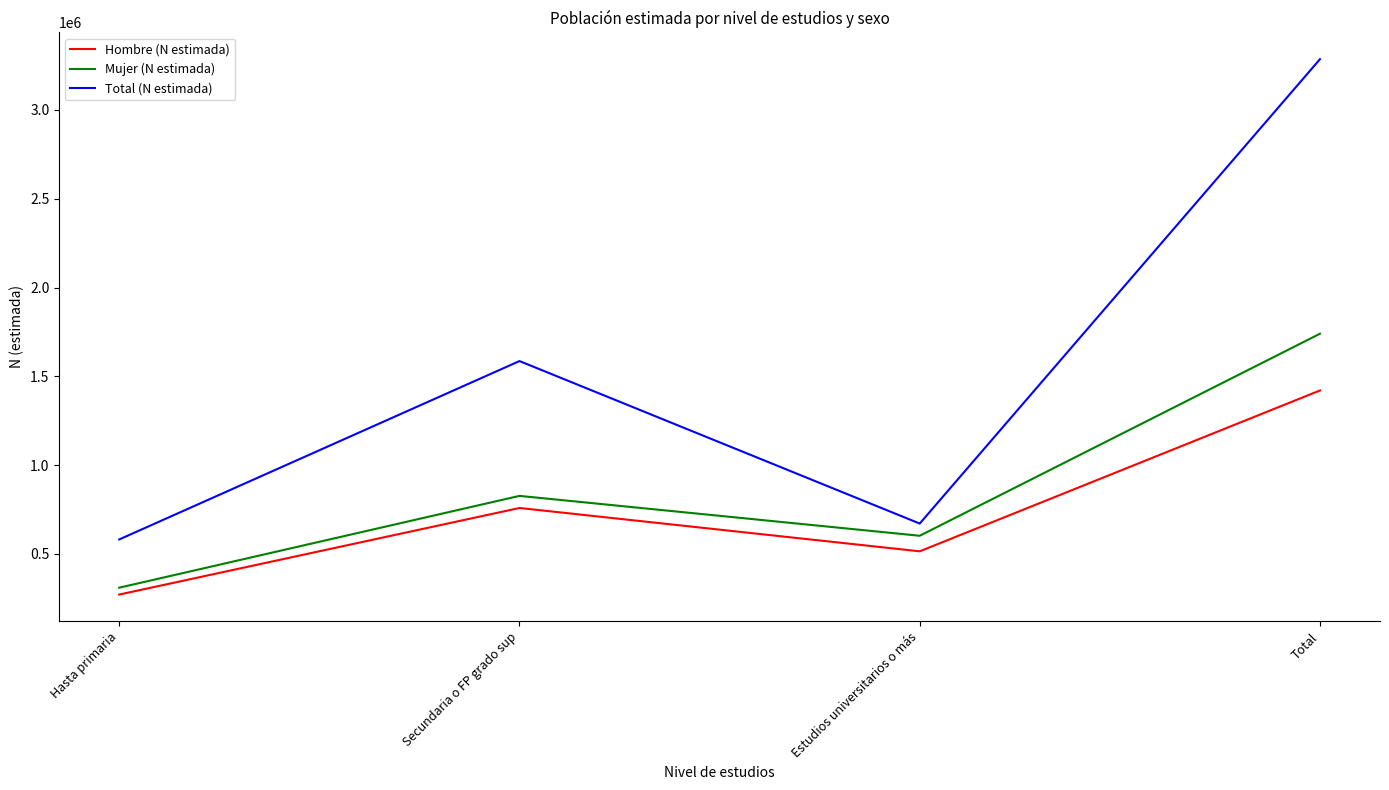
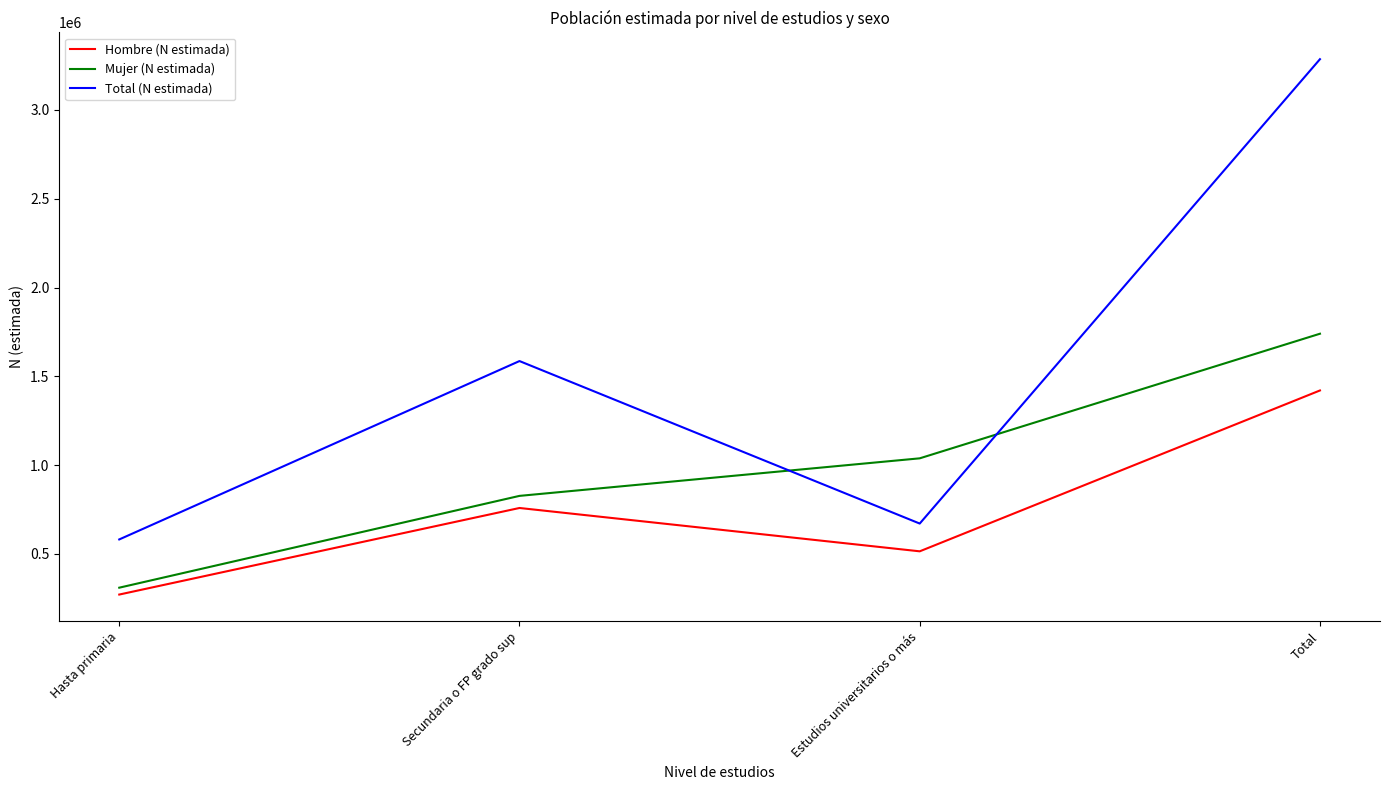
  {
    "Hombre (N estimada)": {
      "Hasta primaria": 270000,
      "Secundaria o FP grado sup": 760000,
      "Estudios universitarios o más": 520000,
      "Total": 1420000
    },
    "Mujer (N estimada)": {
      "Hasta primaria": 310000,
      "Secundaria o FP grado sup": 830000,
-     "Estudios universitarios o más": 600000,
+     "Estudios universitarios o más": 1040000,
      "Total": 1740000
    },
    "Total (N estimada)": {
      "Hasta primaria": 580000,
      "Secundaria o FP grado sup": 1590000,
      "Estudios universitarios o más": 670000,
      "Total": 3290000
    }
  }
